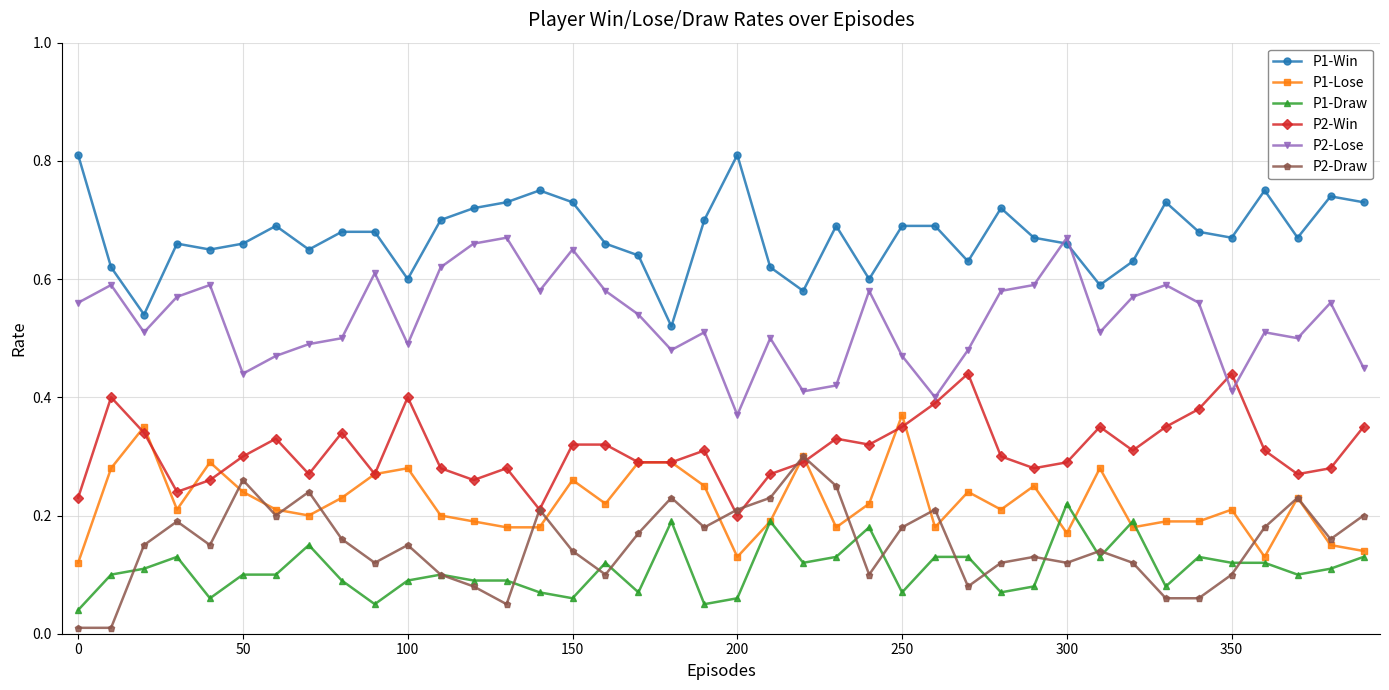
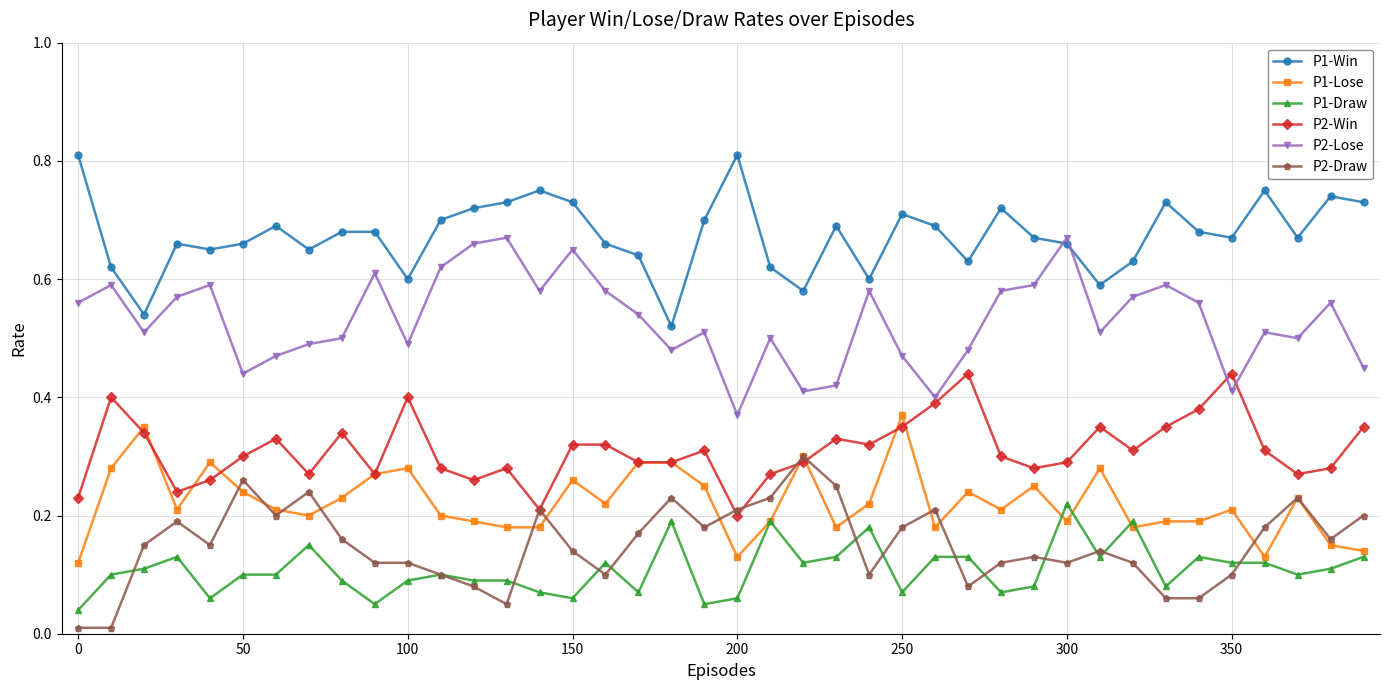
  {
    "P1-Win": {
      "0": 0.81,
      "50": 0.66,
      "100": 0.60,
      "150": 0.73,
      "200": 0.81,
-     "250": 0.69,
+     "250": 0.71,
      "300": 0.66,
      "350": 0.67
    },
    "P1-Lose": {
      "0": 0.12,
      "50": 0.24,
      "100": 0.28,
      "150": 0.26,
      "200": 0.13,
      "250": 0.37,
-     "300": 0.17,
+     "300": 0.19,
      "350": 0.21
    },
    "P1-Draw": {
      "0": 0.04,
      "50": 0.10,
      "100": 0.09,
      "150": 0.06,
      "200": 0.06,
      "250": 0.07,
      "300": 0.22,
      "350": 0.12
    },
    "P2-Win": {
      "0": 0.23,
      "50": 0.30,
      "100": 0.40,
      "150": 0.32,
      "200": 0.20,
      "250": 0.35,
      "300": 0.29,
      "350": 0.44
    },
    "P2-Lose": {
      "0": 0.56,
      "50": 0.44,
      "100": 0.49,
      "150": 0.65,
      "200": 0.37,
      "250": 0.47,
      "300": 0.67,
      "350": 0.41
    },
    "P2-Draw": {
      "0": 0.01,
      "50": 0.26,
-     "100": 0.15,
+     "100": 0.12,
      "150": 0.14,
      "200": 0.21,
      "250": 0.18,
      "300": 0.12,
      "350": 0.10
    }
  }
